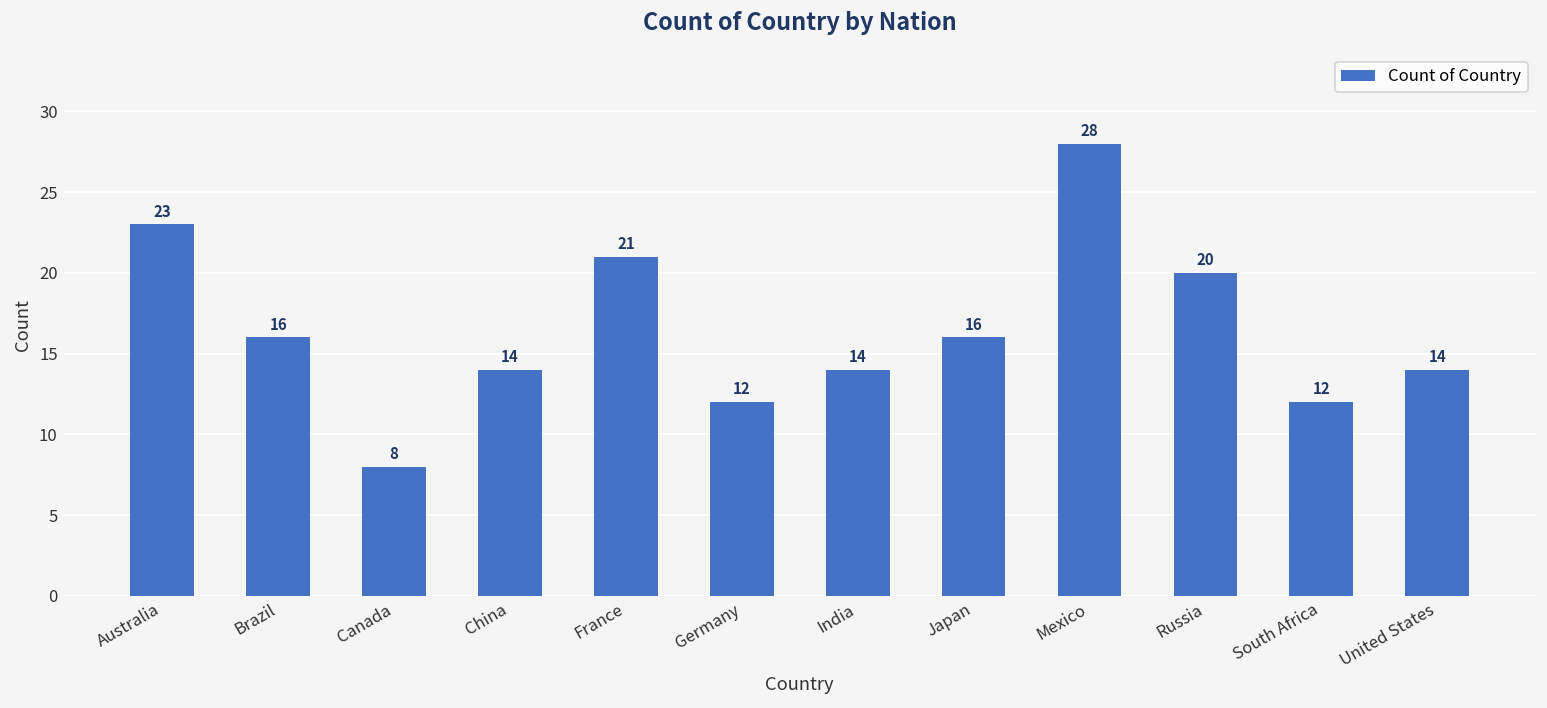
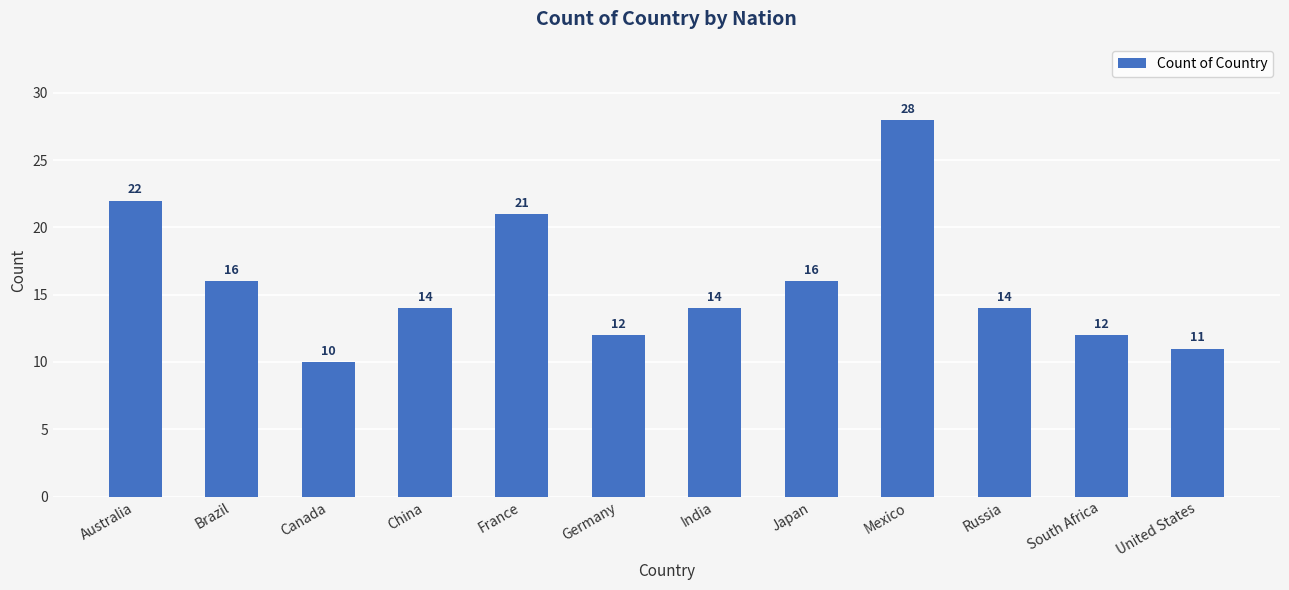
  {
-   "Australia": 23,
+   "Australia": 22,
    "Brazil": 16,
-   "Canada": 8,
+   "Canada": 10,
    "China": 14,
    "France": 21,
    "Germany": 12,
    "India": 14,
    "Japan": 16,
    "Mexico": 28,
-   "Russia": 20,
+   "Russia": 14,
    "South Africa": 12,
-   "United States": 14
+   "United States": 11
  }
